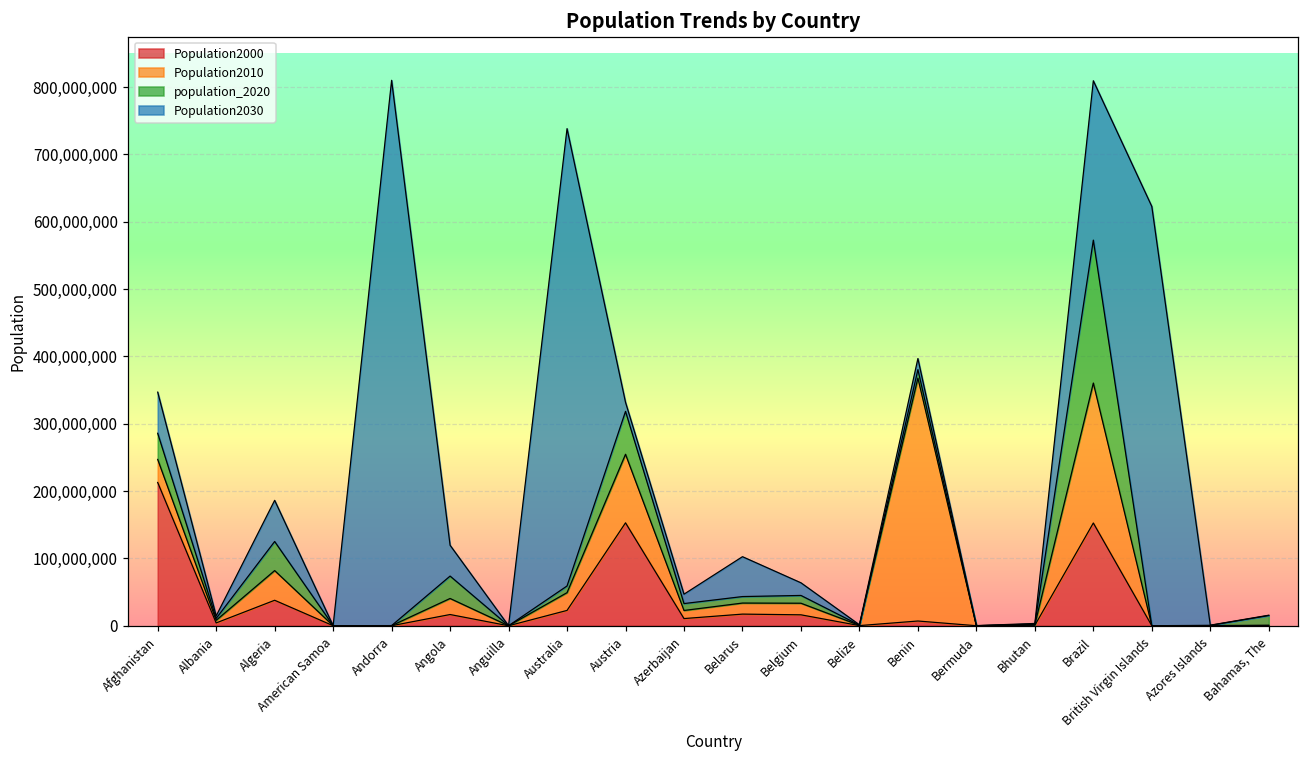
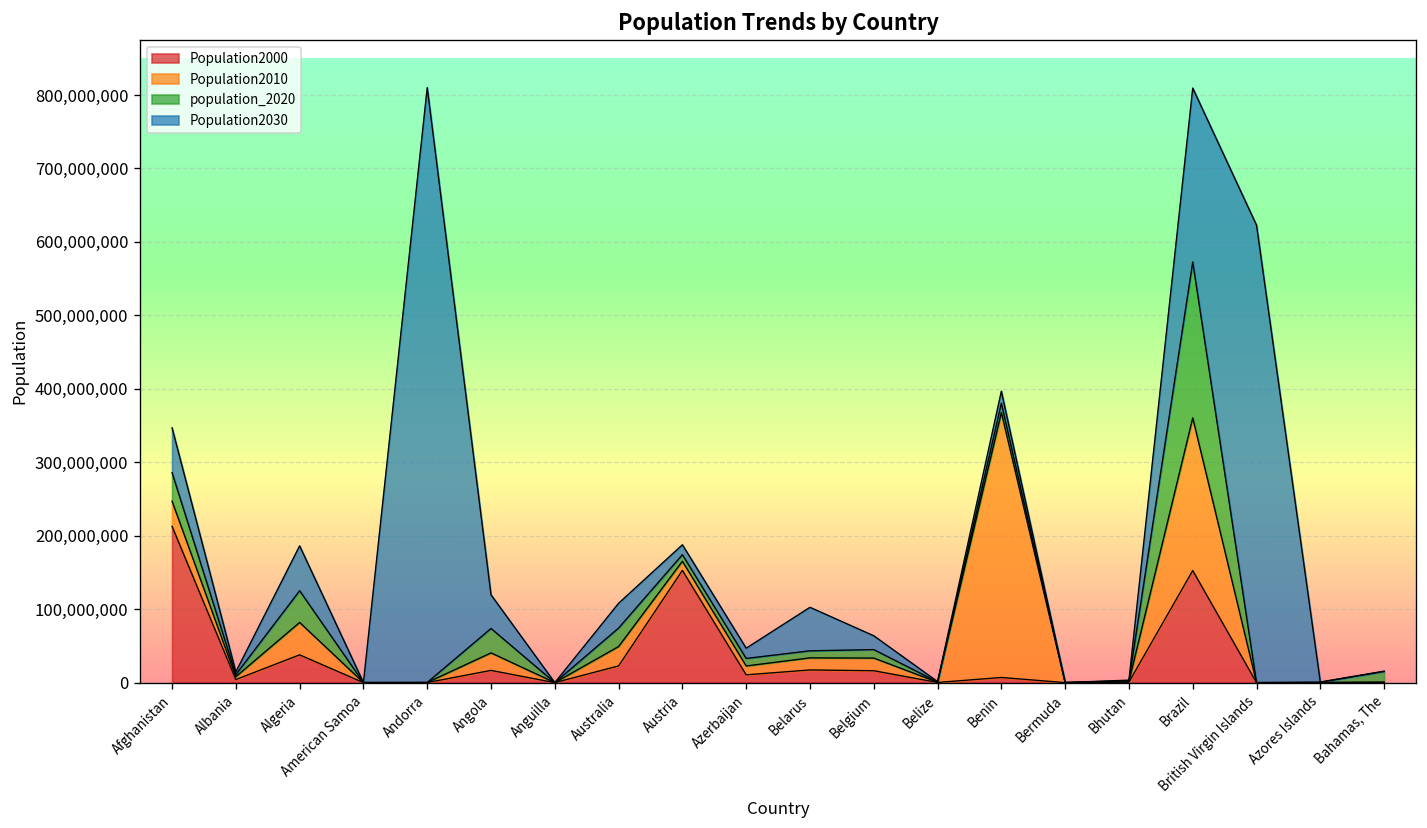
  {
    "Population2000": {
      "Afghanistan": "210,000,000",
      "Algeria": "40,000,000",
      "Angola": "20,000,000",
      "Australia": "20,000,000",
      "Austria": "150,000,000",
      "Azerbaijan": "10,000,000",
      "Belarus": "20,000,000",
      "Belgium": "20,000,000",
      "Benin": "10,000,000",
      "Brazil": "150,000,000"
    },
    "Population2010": {
      "Afghanistan": "30,000,000",
      "Algeria": "40,000,000",
      "Angola": "20,000,000",
      "Australia": "30,000,000",
-     "Austria": "100,000,000",
+     "Austria": "10,000,000",
      "Azerbaijan": "10,000,000",
      "Belarus": "20,000,000",
      "Belgium": "20,000,000",
      "Benin": "360,000,000",
      "Brazil": "210,000,000"
    },
    "population_2020": {
      "Afghanistan": "40,000,000",
      "Algeria": "40,000,000",
      "Angola": "30,000,000",
-     "Australia": "10,000,000",
-     "Austria": "60,000,000",
+     "Australia": "30,000,000",
+     "Austria": "10,000,000",
      "Azerbaijan": "10,000,000",
      "Belarus": "10,000,000",
      "Belgium": "10,000,000",
      "Benin": "10,000,000",
      "Brazil": "210,000,000"
    },
    "Population2030": {
      "Afghanistan": "60,000,000",
      "Algeria": "60,000,000",
      "Andorra": "810,000,000",
      "Angola": "50,000,000",
-     "Australia": "680,000,000",
+     "Australia": "30,000,000",
      "Austria": "10,000,000",
      "Azerbaijan": "10,000,000",
      "Belarus": "60,000,000",
      "Belgium": "20,000,000",
      "Benin": "20,000,000",
      "Brazil": "240,000,000",
      "British Virgin Islands": "620,000,000"
    }
  }
